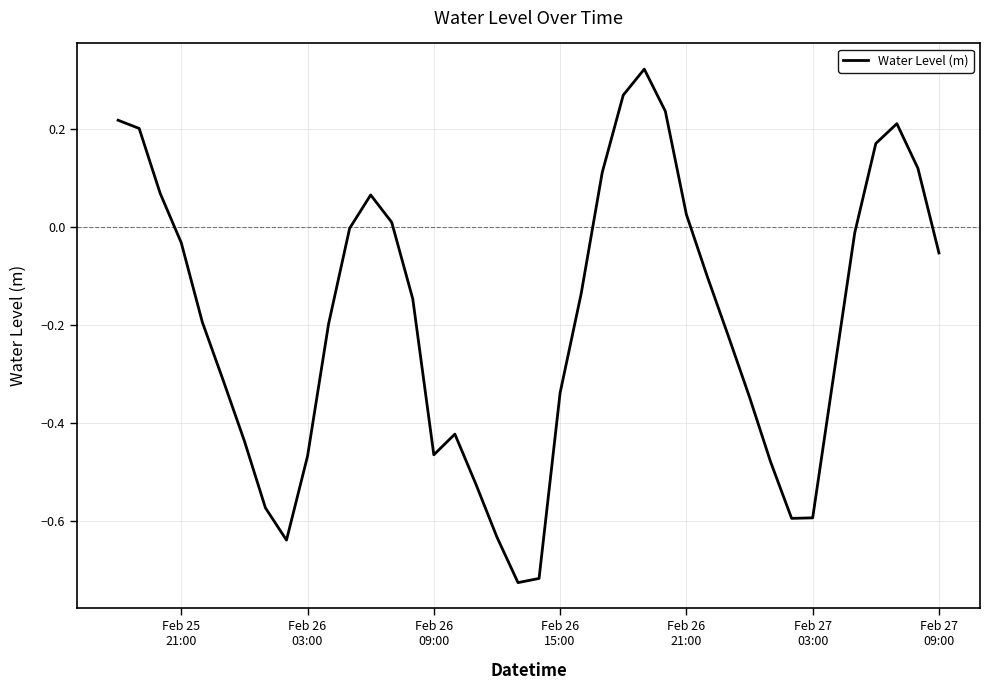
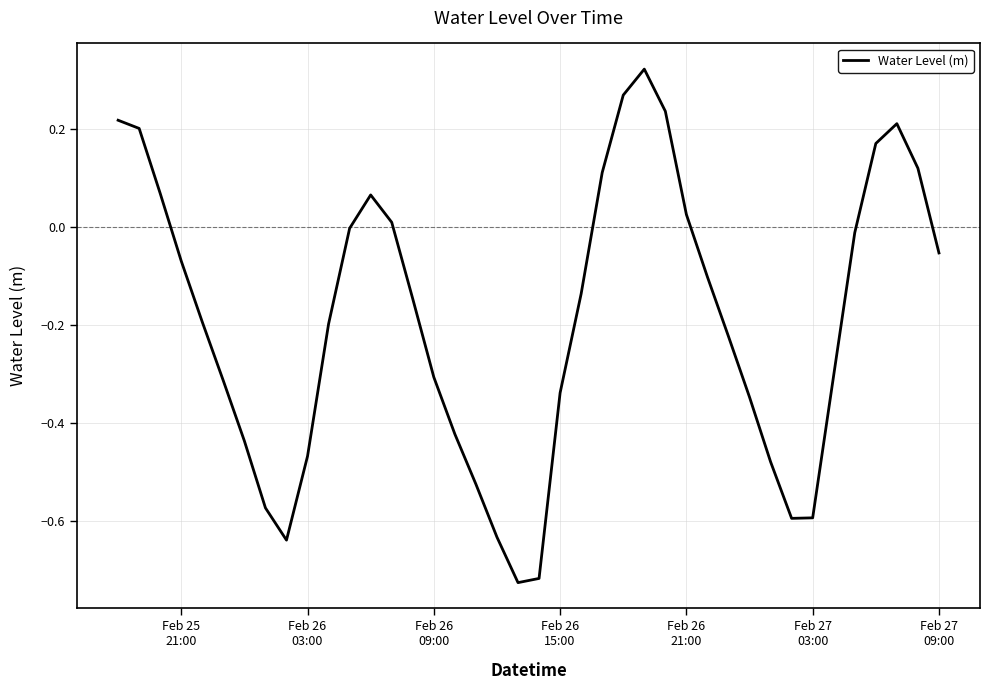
  {
-   "Feb 25 21:00": -0.03,
+   "Feb 25 21:00": -0.07,
    "Feb 26 03:00": -0.47,
-   "Feb 26 09:00": -0.46,
+   "Feb 26 09:00": -0.31,
    "Feb 26 15:00": -0.34,
    "Feb 26 21:00": 0.03,
    "Feb 27 03:00": -0.59,
    "Feb 27 09:00": -0.05
  }
